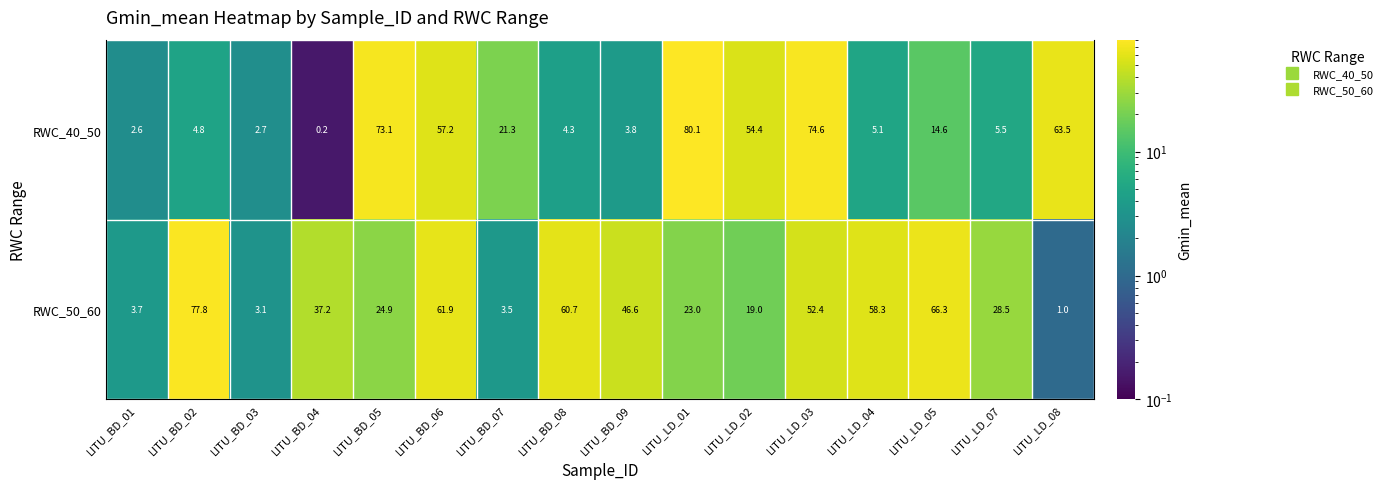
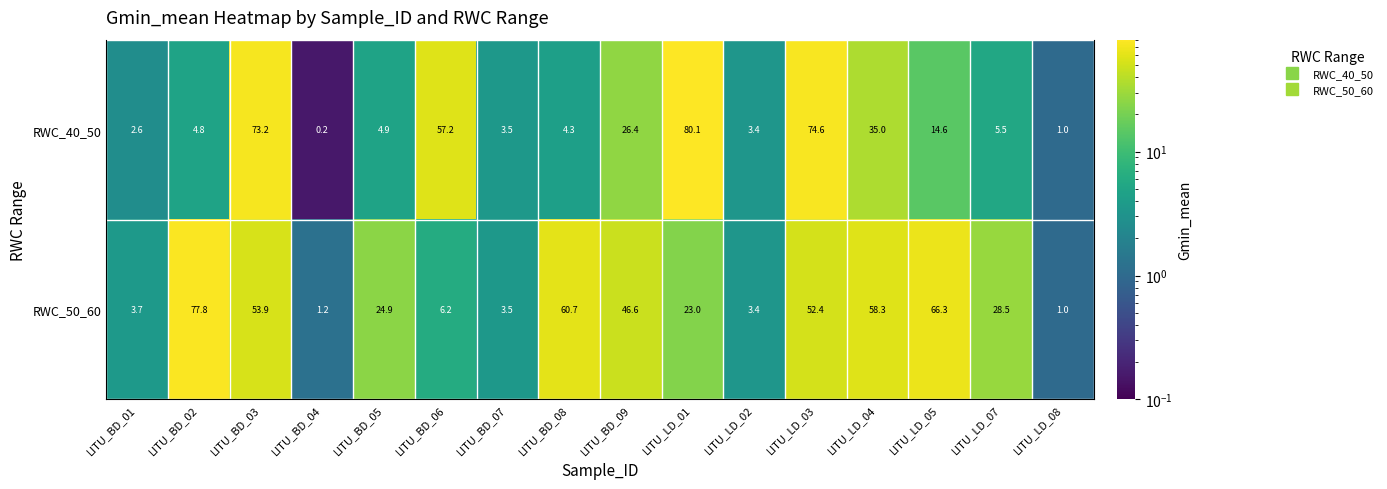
  {
    "RWC_40_50": {
      "LITU_BD_01": 2.6,
      "LITU_BD_02": 4.8,
-     "LITU_BD_03": 2.7,
+     "LITU_BD_03": 73.2,
      "LITU_BD_04": 0.2,
-     "LITU_BD_05": 73.1,
+     "LITU_BD_05": 4.9,
      "LITU_BD_06": 57.2,
-     "LITU_BD_07": 21.3,
+     "LITU_BD_07": 3.5,
      "LITU_BD_08": 4.3,
-     "LITU_BD_09": 3.8,
+     "LITU_BD_09": 26.4,
      "LITU_LD_01": 80.1,
-     "LITU_LD_02": 54.4,
+     "LITU_LD_02": 3.4,
      "LITU_LD_03": 74.6,
-     "LITU_LD_04": 5.1,
+     "LITU_LD_04": 35.0,
      "LITU_LD_05": 14.6,
      "LITU_LD_07": 5.5,
-     "LITU_LD_08": 63.5
+     "LITU_LD_08": 1.0
    },
    "RWC_50_60": {
      "LITU_BD_01": 3.7,
      "LITU_BD_02": 77.8,
-     "LITU_BD_03": 3.1,
-     "LITU_BD_04": 37.2,
+     "LITU_BD_03": 53.9,
+     "LITU_BD_04": 1.2,
      "LITU_BD_05": 24.9,
-     "LITU_BD_06": 61.9,
+     "LITU_BD_06": 6.2,
      "LITU_BD_07": 3.5,
      "LITU_BD_08": 60.7,
      "LITU_BD_09": 46.6,
      "LITU_LD_01": 23.0,
-     "LITU_LD_02": 19.0,
+     "LITU_LD_02": 3.4,
      "LITU_LD_03": 52.4,
      "LITU_LD_04": 58.3,
      "LITU_LD_05": 66.3,
      "LITU_LD_07": 28.5,
      "LITU_LD_08": 1.0
    }
  }
